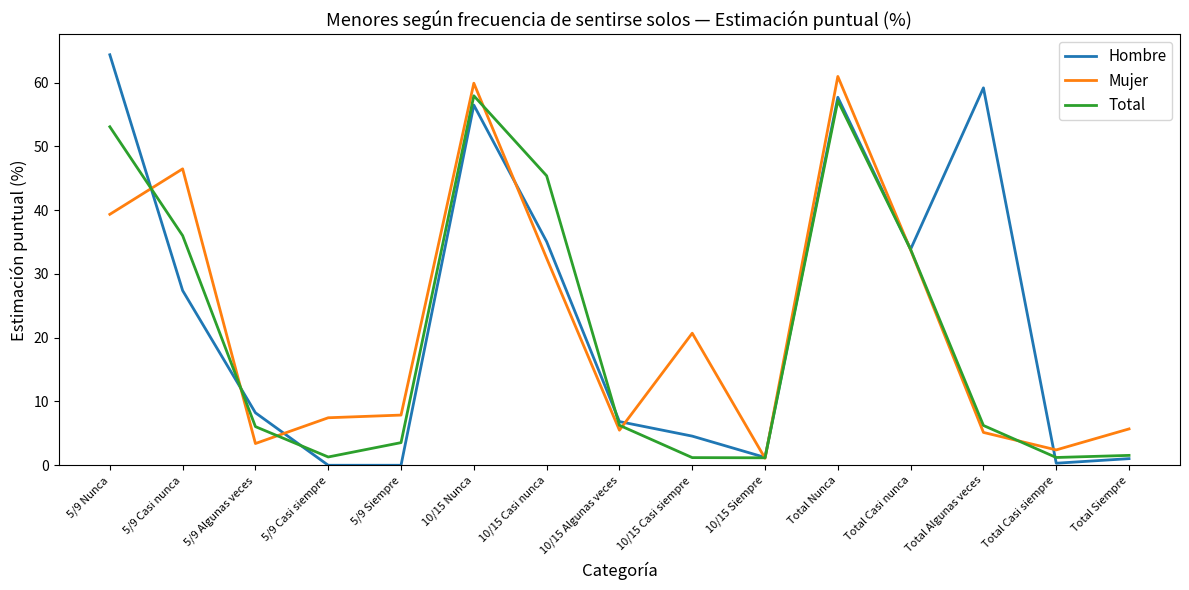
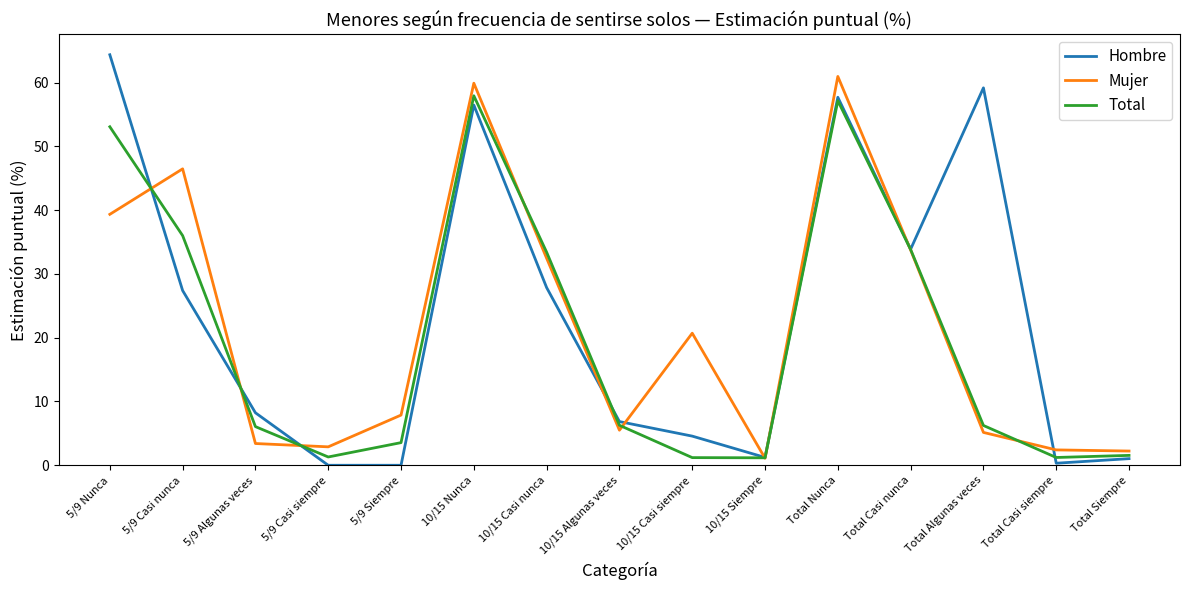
  {
    "Hombre": {
      "5/9 Nunca": 64,
      "5/9 Casi nunca": 27,
      "5/9 Algunas veces": 8,
      "5/9 Casi siempre": 0,
      "5/9 Siempre": 0,
      "10/15 Nunca": 56,
-     "10/15 Casi nunca": 35,
+     "10/15 Casi nunca": 28,
      "10/15 Algunas veces": 7,
      "10/15 Casi siempre": 5,
      "Total Nunca": 58,
      "Total Algunas veces": 59,
      "Total Casi siempre": 0,
      "Total Siempre": 1
    },
    "Mujer": {
      "5/9 Nunca": 39,
      "5/9 Casi nunca": 46,
      "5/9 Algunas veces": 3,
-     "5/9 Casi siempre": 7,
+     "5/9 Casi siempre": 3,
      "5/9 Siempre": 8,
      "10/15 Nunca": 60,
      "10/15 Casi nunca": 32,
      "10/15 Algunas veces": 6,
      "10/15 Casi siempre": 21,
      "Total Nunca": 61,
      "Total Algunas veces": 5,
      "Total Casi siempre": 2,
-     "Total Siempre": 6
+     "Total Siempre": 2
    },
    "Total": {
      "5/9 Nunca": 53,
      "5/9 Casi nunca": 36,
      "5/9 Algunas veces": 6,
      "5/9 Casi siempre": 1,
      "5/9 Siempre": 4,
      "10/15 Nunca": 58,
-     "10/15 Casi nunca": 45,
+     "10/15 Casi nunca": 33,
      "10/15 Algunas veces": 6,
      "10/15 Casi siempre": 1,
      "Total Nunca": 57,
      "Total Algunas veces": 6,
      "Total Casi siempre": 1,
      "Total Siempre": 2
    }
  }
